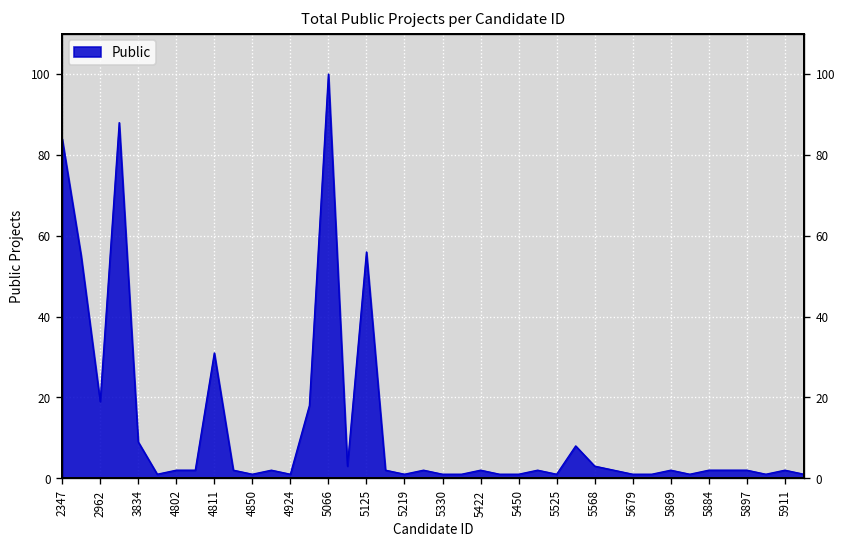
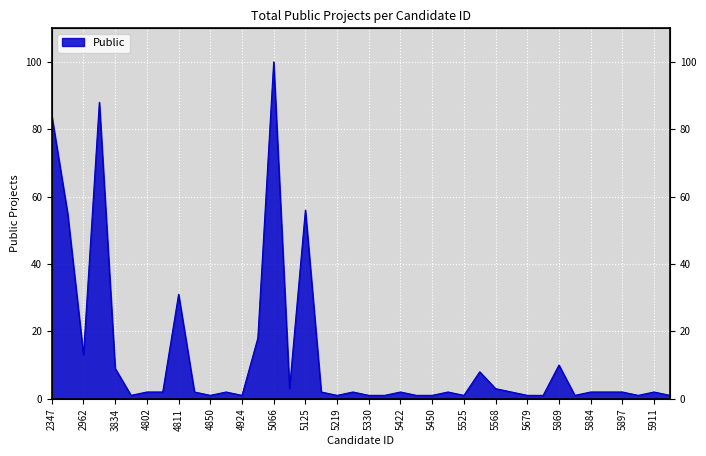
  {
    "2347": 84,
-   "2962": 19,
+   "2962": 13,
    "3834": 9,
    "4802": 2,
    "4811": 31,
    "4850": 1,
    "4924": 1,
    "5066": 100,
    "5125": 56,
    "5219": 1,
    "5330": 1,
    "5422": 2,
    "5450": 1,
    "5525": 1,
    "5568": 3,
    "5679": 1,
-   "5869": 2,
+   "5869": 10,
    "5884": 2,
    "5897": 2,
    "5911": 2
  }
